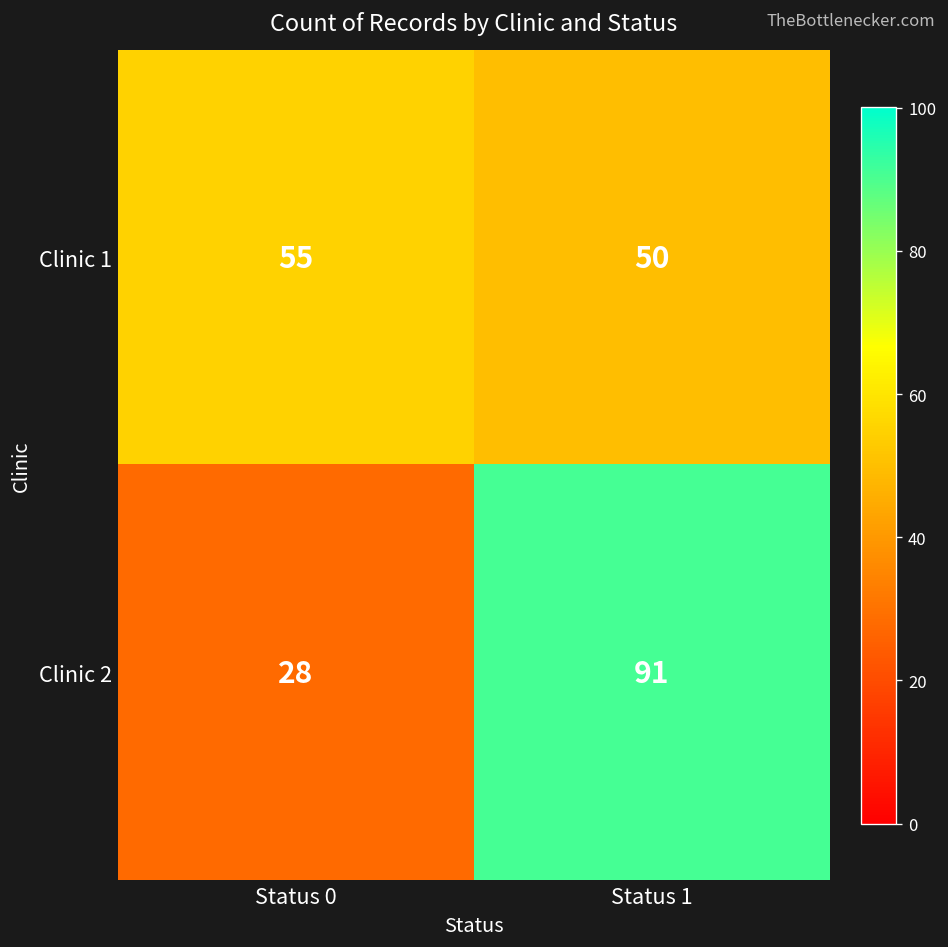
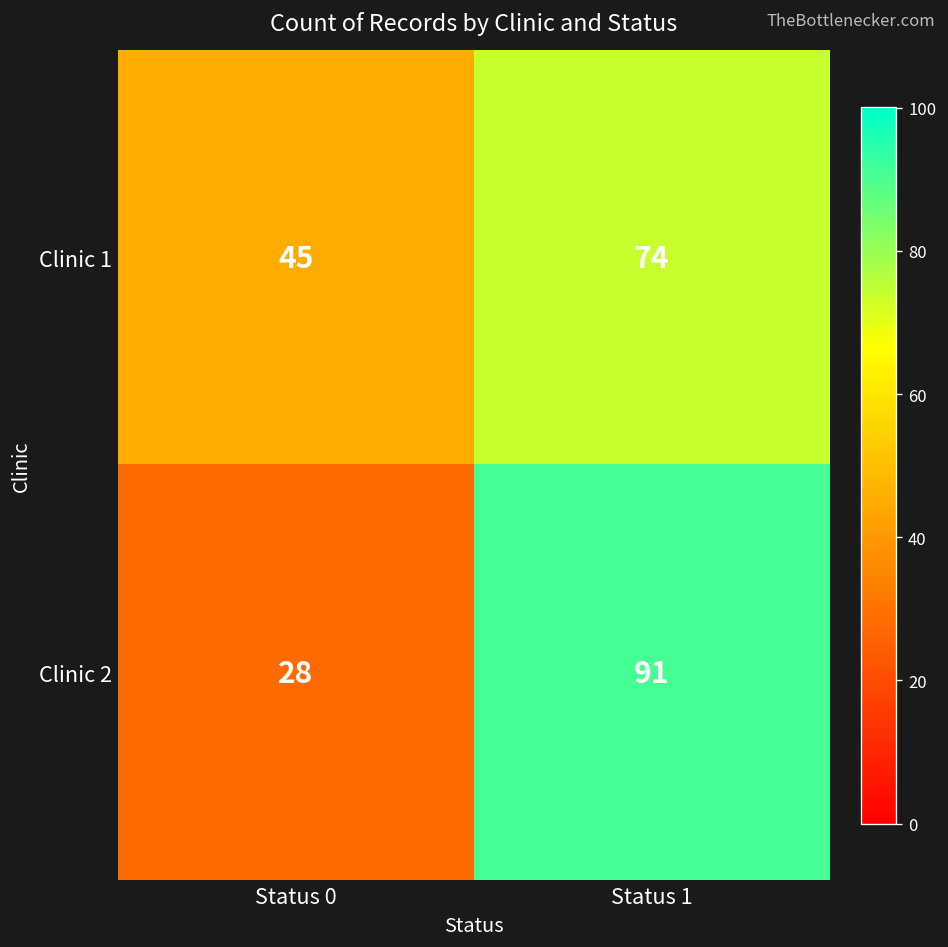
  {
    "Clinic 1": {
-     "Status 0": 55,
-     "Status 1": 50
+     "Status 0": 45,
+     "Status 1": 74
    },
    "Clinic 2": {
      "Status 0": 28,
      "Status 1": 91
    }
  }
